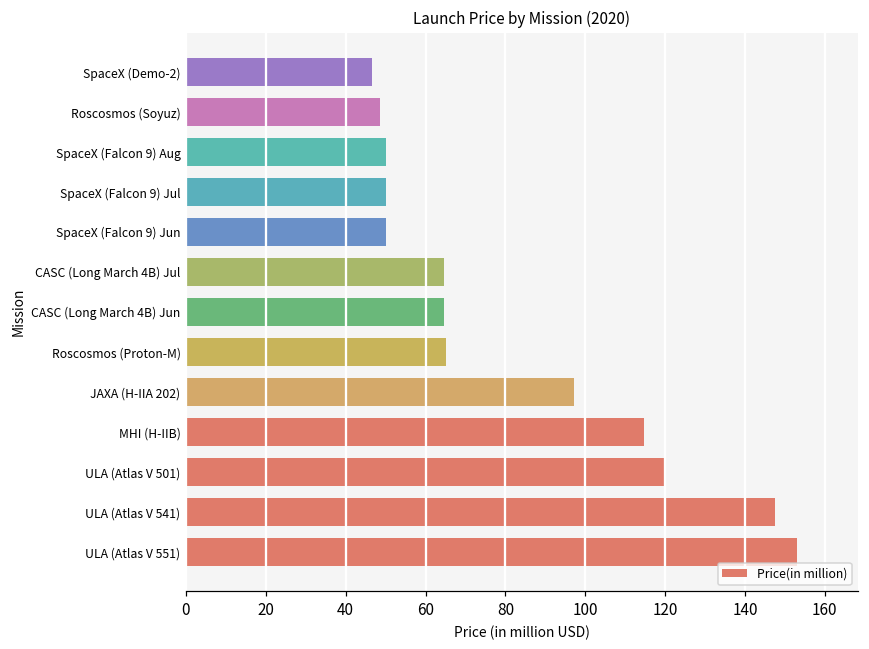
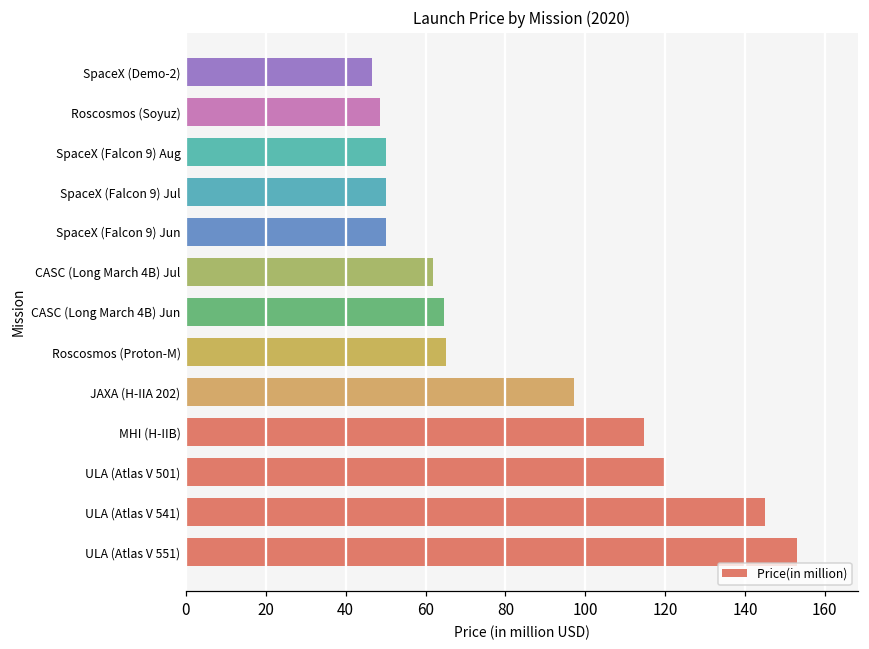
  {
    "SpaceX (Demo-2)": 47,
    "Roscosmos (Soyuz)": 49,
    "SpaceX (Falcon 9) Aug": 50,
    "SpaceX (Falcon 9) Jul": 50,
    "SpaceX (Falcon 9) Jun": 50,
-   "CASC (Long March 4B) Jul": 65,
+   "CASC (Long March 4B) Jul": 62,
    "CASC (Long March 4B) Jun": 65,
    "Roscosmos (Proton-M)": 65,
    "JAXA (H-IIA 202)": 97,
    "MHI (H-IIB)": 115,
    "ULA (Atlas V 501)": 120,
-   "ULA (Atlas V 541)": 148,
+   "ULA (Atlas V 541)": 145,
    "ULA (Atlas V 551)": 153
  }
